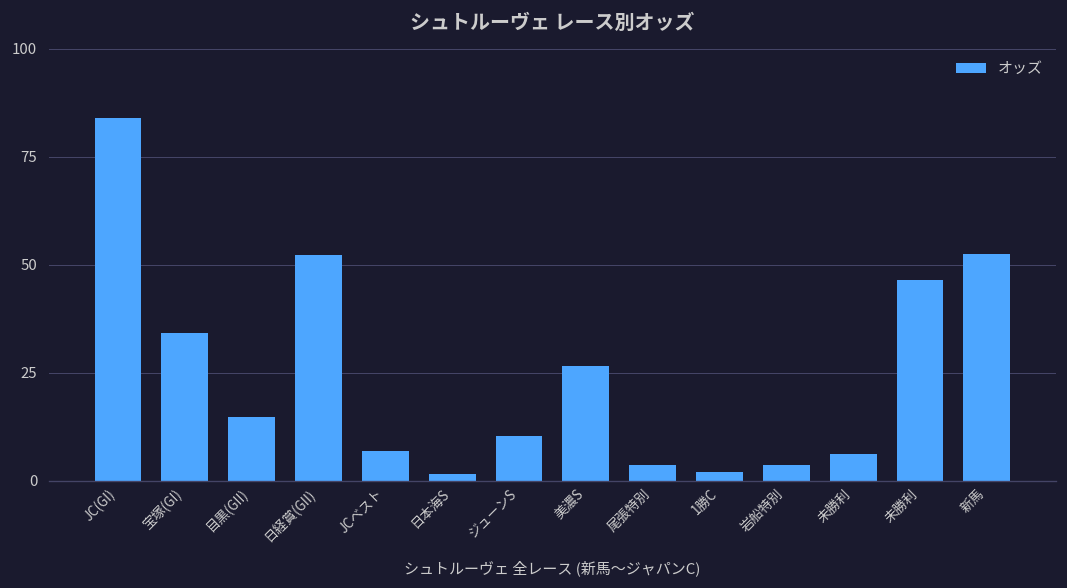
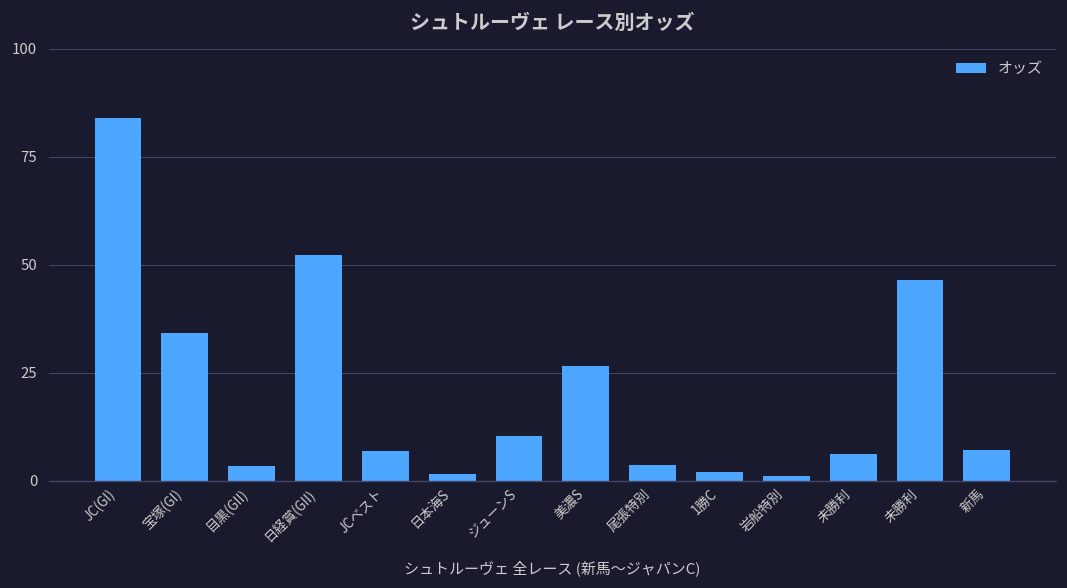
  {
    "JC(GI)": 84,
    "宝塚(GI)": 34,
-   "目黒(GII)": 15,
+   "目黒(GII)": 4,
    "日経賞(GII)": 52,
    "JCベスト": 7,
    "日本海S": 2,
    "ジューンS": 10,
    "美濃S": 27,
    "尾張特別": 4,
    "1勝C": 2,
-   "岩船特別": 4,
-   "新馬": 53
+   "岩船特別": 1,
+   "新馬": 7
  }
